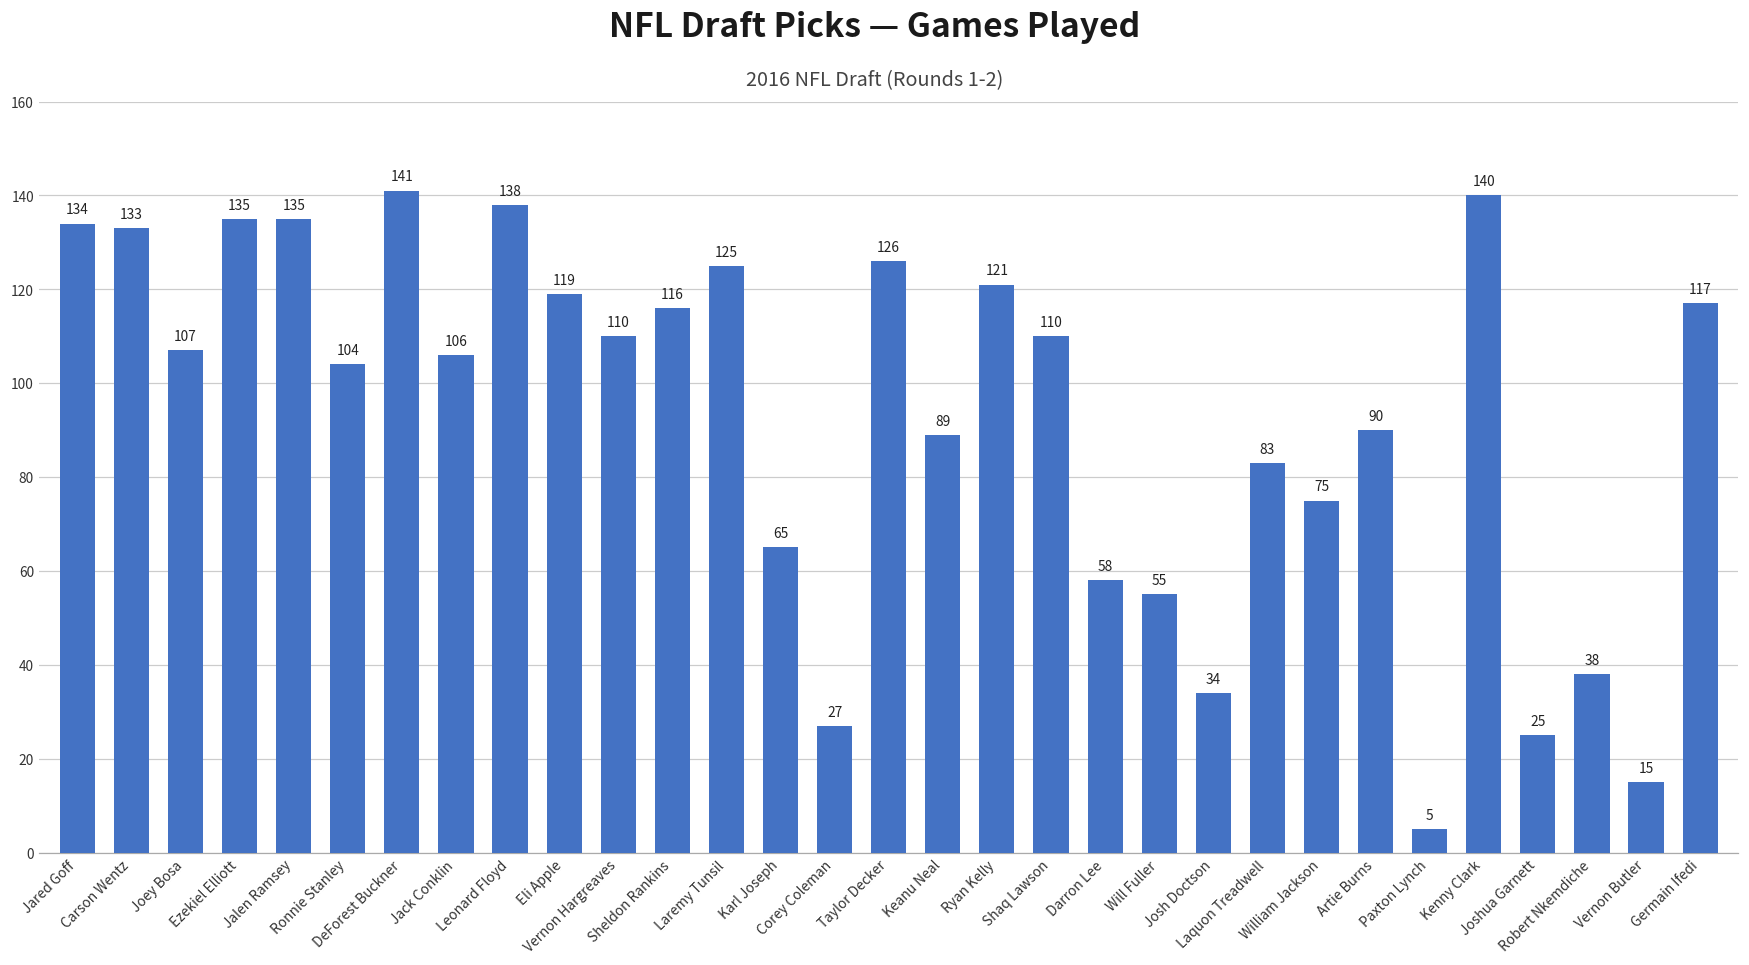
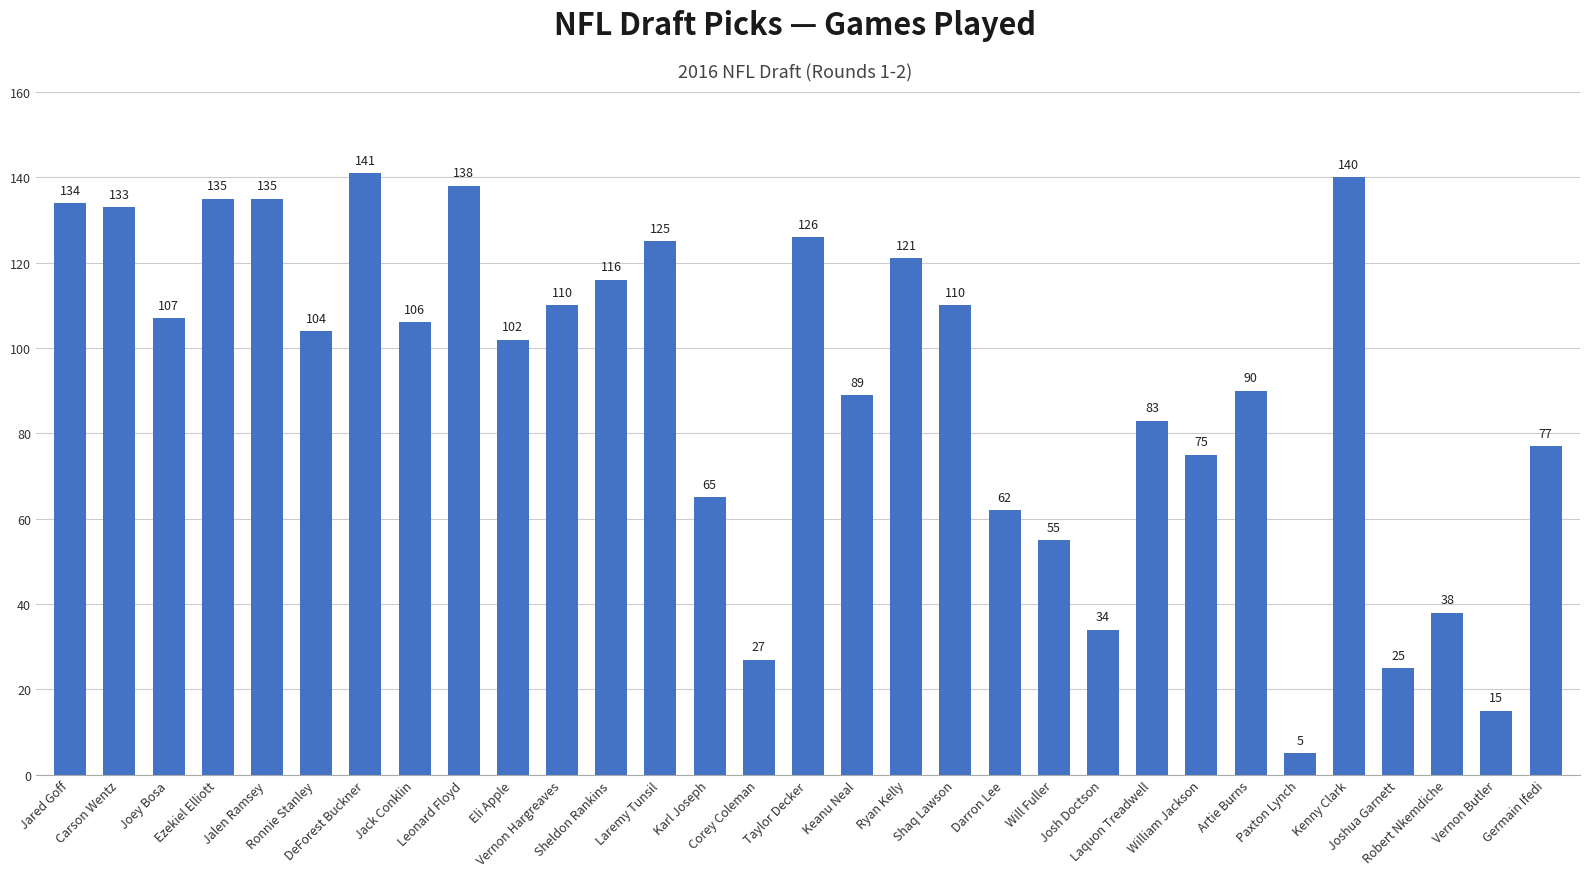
  {
    "Jared Goff": 134,
    "Carson Wentz": 133,
    "Joey Bosa": 107,
    "Ezekiel Elliott": 135,
    "Jalen Ramsey": 135,
    "Ronnie Stanley": 104,
    "DeForest Buckner": 141,
    "Jack Conklin": 106,
    "Leonard Floyd": 138,
-   "Eli Apple": 119,
+   "Eli Apple": 102,
    "Vernon Hargreaves": 110,
    "Sheldon Rankins": 116,
    "Laremy Tunsil": 125,
    "Karl Joseph": 65,
    "Corey Coleman": 27,
    "Taylor Decker": 126,
    "Keanu Neal": 89,
    "Ryan Kelly": 121,
    "Shaq Lawson": 110,
-   "Darron Lee": 58,
+   "Darron Lee": 62,
    "Will Fuller": 55,
    "Josh Doctson": 34,
    "Laquon Treadwell": 83,
    "William Jackson": 75,
    "Artie Burns": 90,
    "Paxton Lynch": 5,
    "Kenny Clark": 140,
    "Joshua Garnett": 25,
    "Robert Nkemdiche": 38,
    "Vernon Butler": 15,
-   "Germain Ifedi": 117
+   "Germain Ifedi": 77
  }
